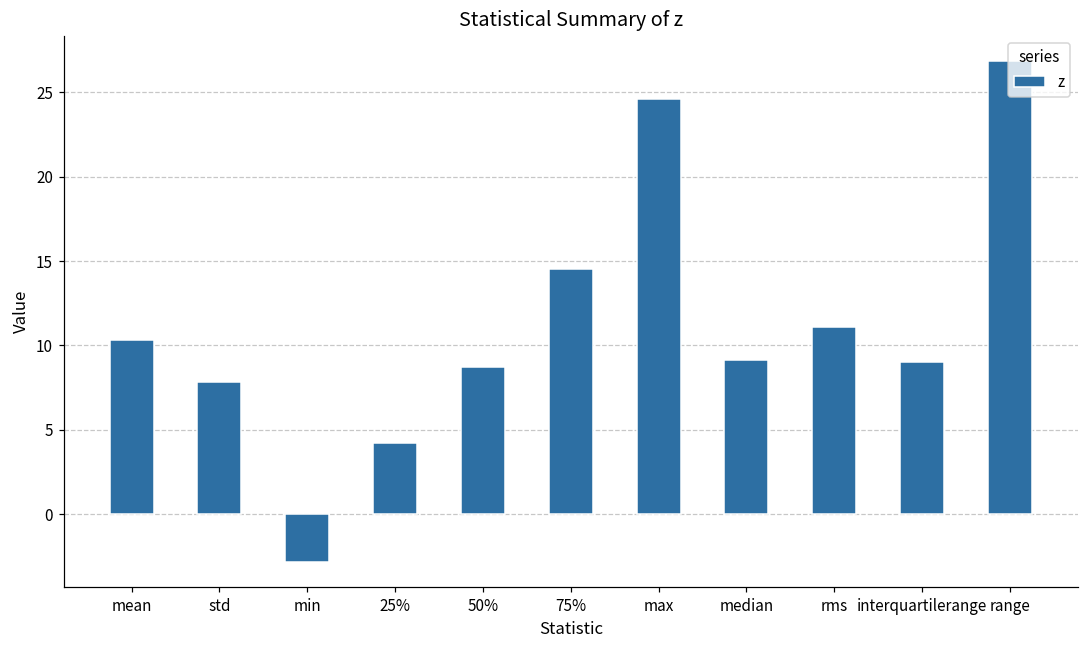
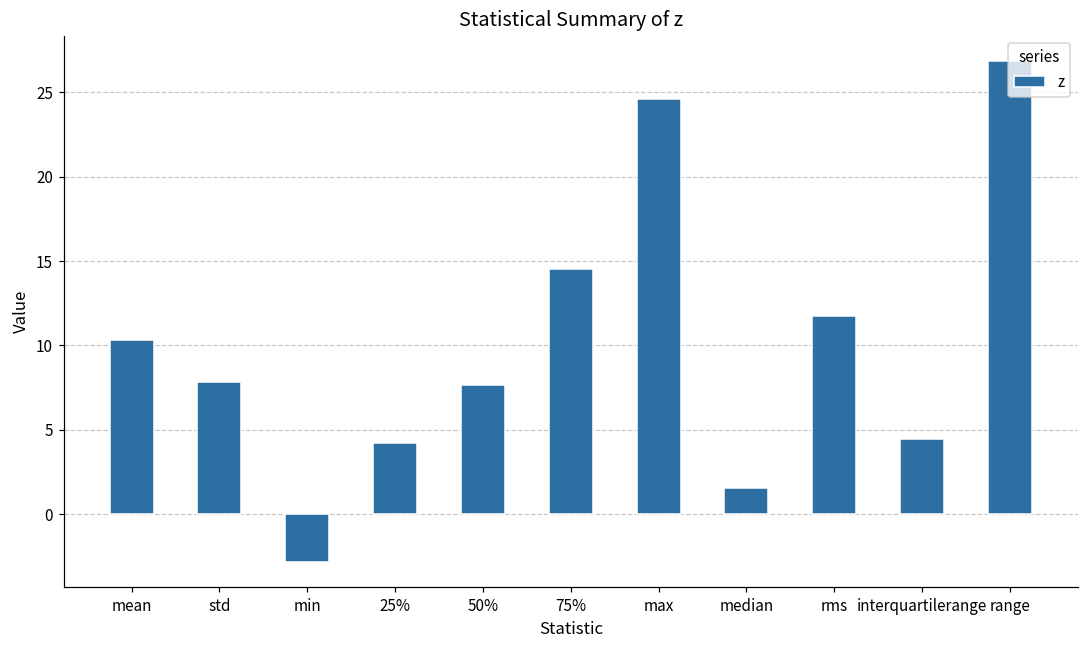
  {
    "mean": 10.3,
    "std": 7.8,
    "min": -2.8,
    "25%": 4.2,
-   "50%": 8.7,
+   "50%": 7.7,
    "75%": 14.5,
    "max": 24.6,
-   "median": 9.2,
-   "rms": 11.1,
-   "interquartilerange": 9.0
+   "median": 1.6,
+   "rms": 11.8,
+   "interquartilerange": 4.5
  }
